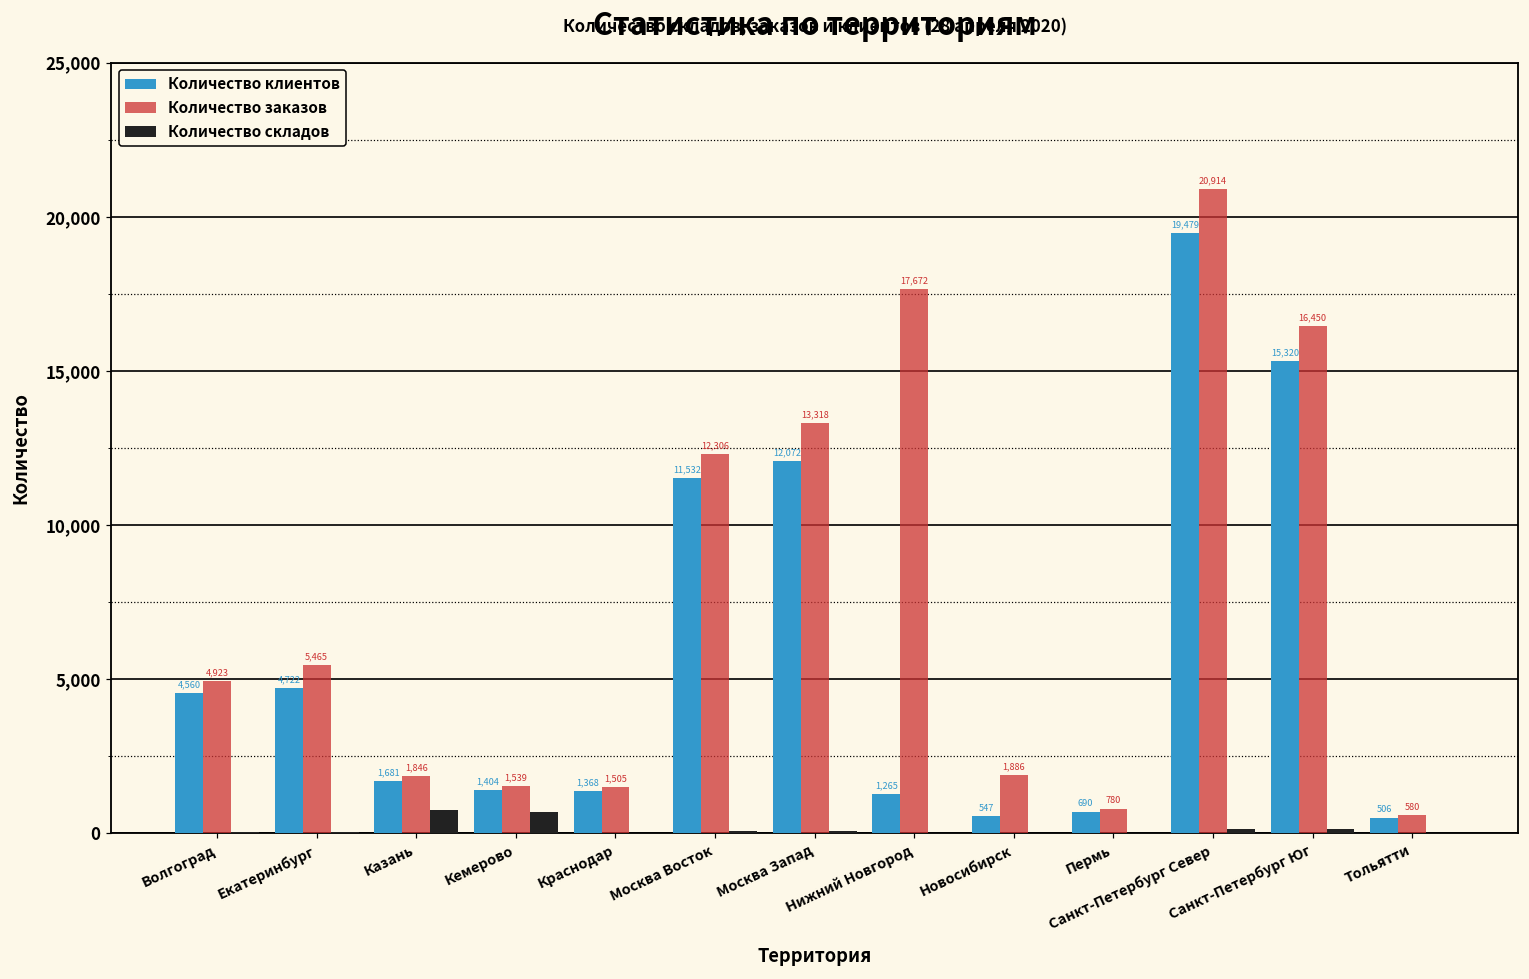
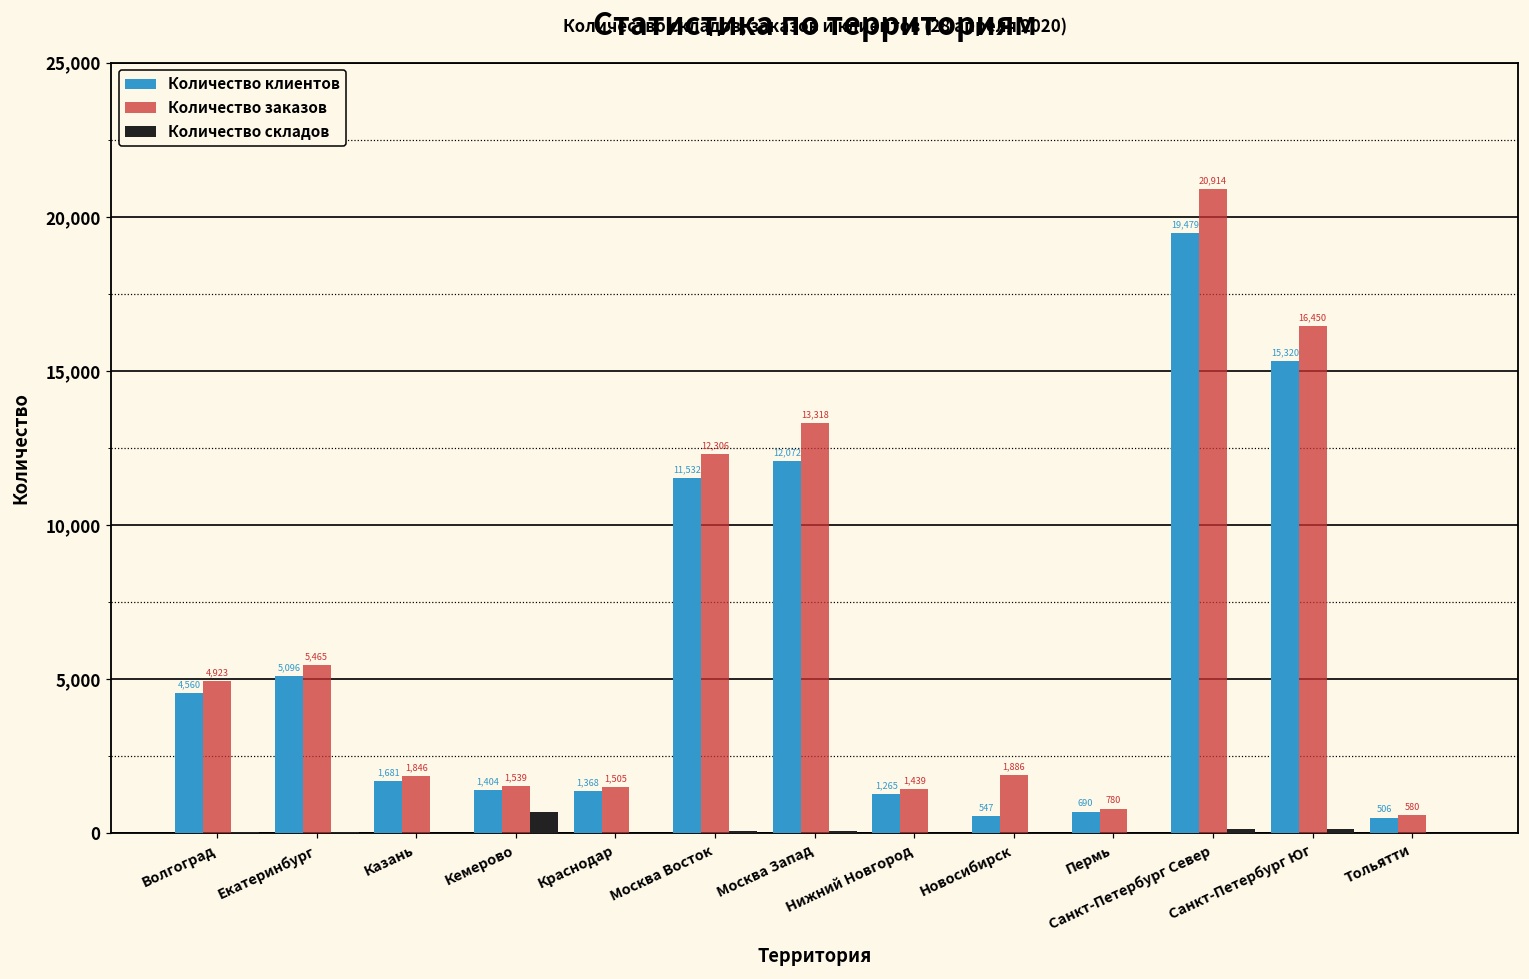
  {
    "Количество клиентов": {
      "Волгоград": "4,560",
-     "Екатеринбург": "4,722",
+     "Екатеринбург": "5,096",
      "Казань": "1,681",
      "Кемерово": "1,404",
      "Краснодар": "1,368",
      "Москва Восток": "11,532",
      "Москва Запад": "12,072",
      "Нижний Новгород": "1,265",
      "Новосибирск": "547",
      "Пермь": "690",
      "Санкт-Петербург Север": "19,479",
      "Санкт-Петербург Юг": "15,320",
      "Тольятти": "506"
    },
    "Количество заказов": {
      "Волгоград": "4,923",
      "Екатеринбург": "5,465",
      "Казань": "1,846",
      "Кемерово": "1,539",
      "Краснодар": "1,505",
      "Москва Восток": "12,306",
      "Москва Запад": "13,318",
-     "Нижний Новгород": "17,672",
+     "Нижний Новгород": "1,439",
      "Новосибирск": "1,886",
      "Пермь": "780",
      "Санкт-Петербург Север": "20,914",
      "Санкт-Петербург Юг": "16,450",
      "Тольятти": "580"
    },
    "Количество складов": {
-     "Казань": "700",
+     "Казань": "0",
      "Кемерово": "700",
      "Санкт-Петербург Север": "100",
      "Санкт-Петербург Юг": "100"
    }
  }
